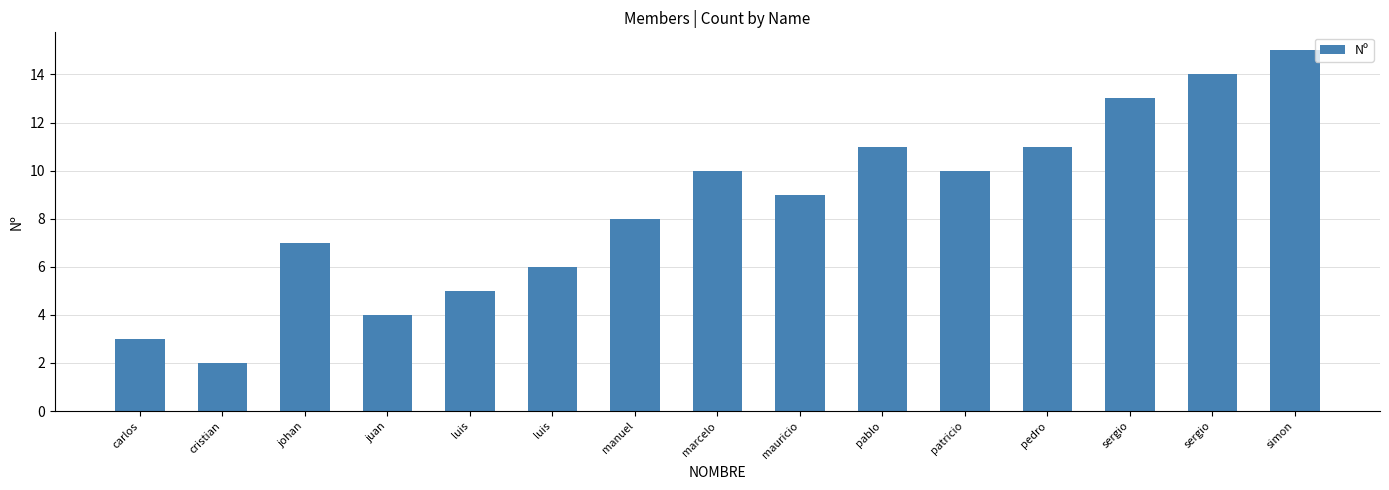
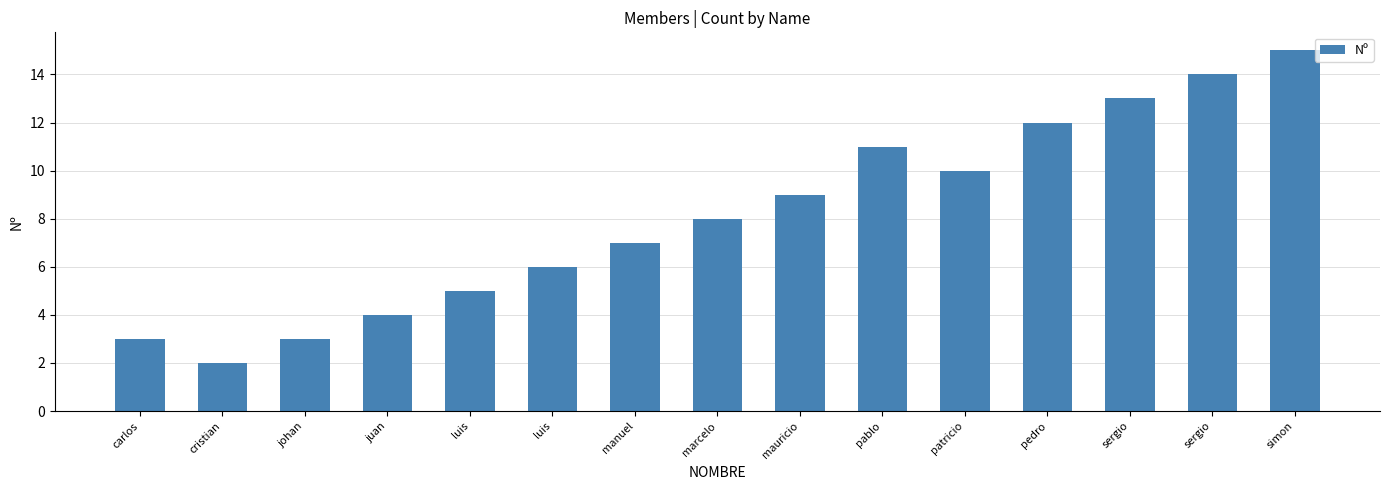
  {
    "carlos": 3,
    "cristian": 2,
-   "johan": 7,
+   "johan": 3,
    "juan": 4,
-   "manuel": 8,
-   "marcelo": 10,
+   "manuel": 7,
+   "marcelo": 8,
    "mauricio": 9,
    "pablo": 11,
    "patricio": 10,
-   "pedro": 11,
+   "pedro": 12,
    "simon": 15
  }
